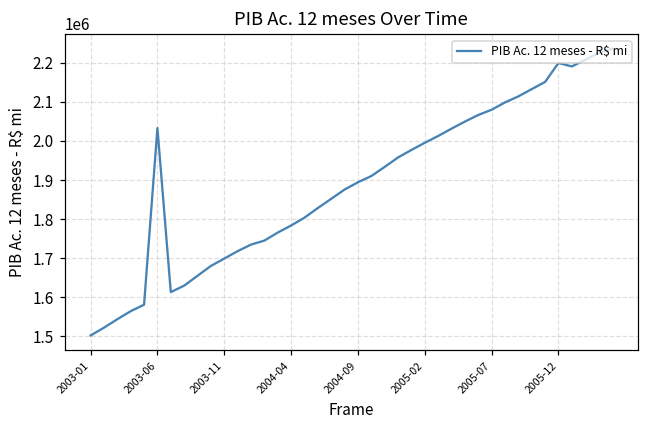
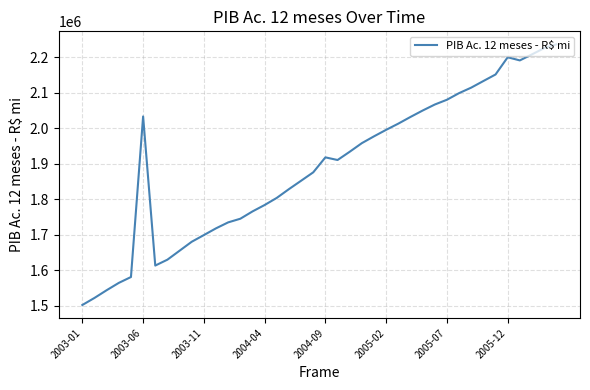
  {
    "2003-01": 1500000,
    "2003-06": 2030000,
    "2003-11": 1700000,
    "2004-04": 1780000,
-   "2004-09": 1890000,
+   "2004-09": 1920000,
    "2005-02": 2000000,
    "2005-07": 2080000,
    "2005-12": 2200000
  }
